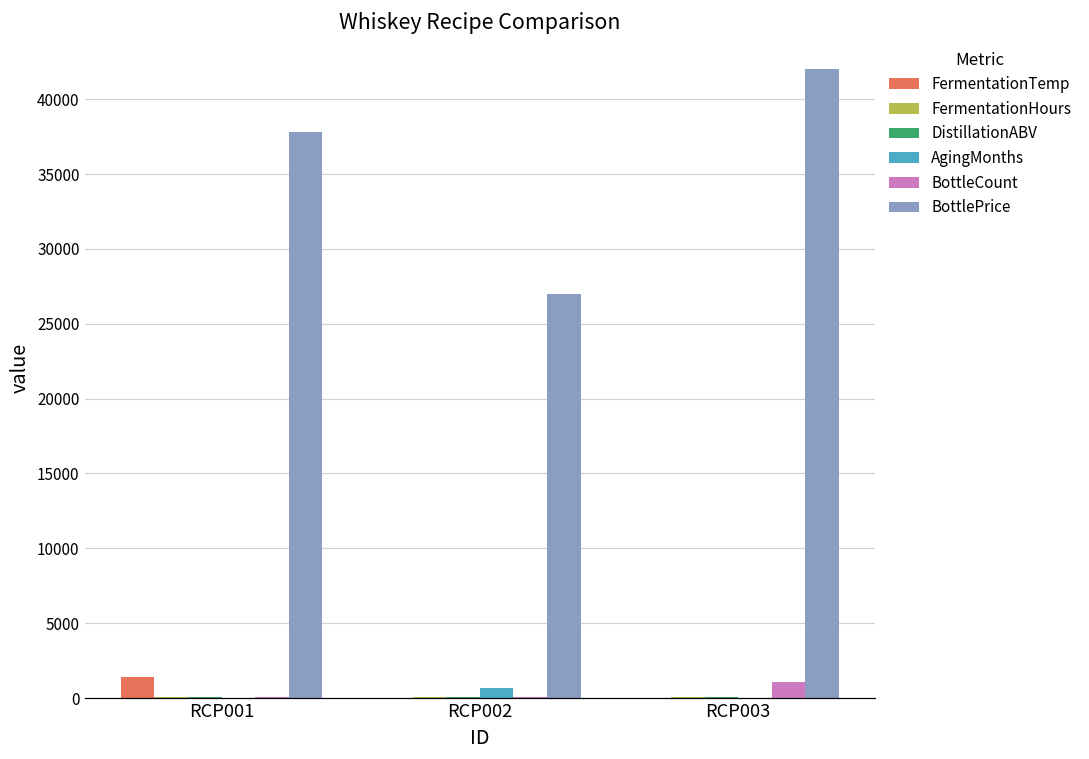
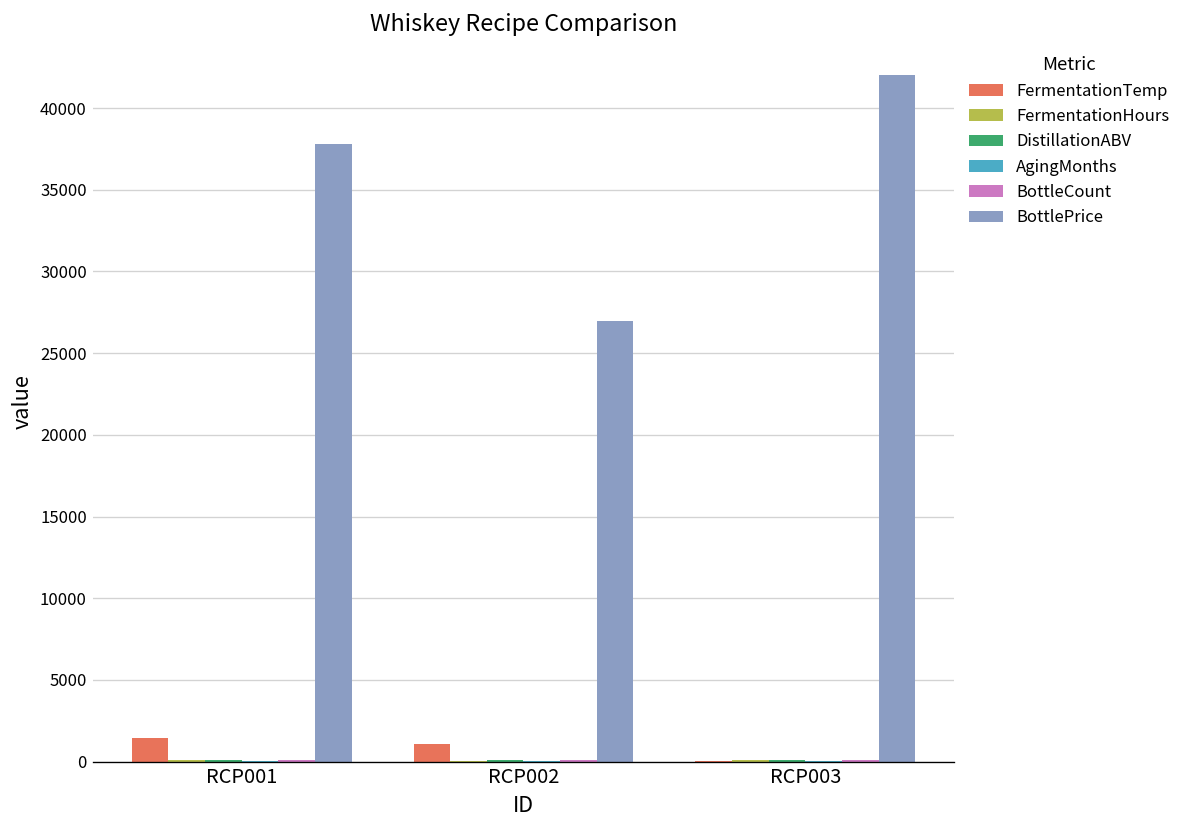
  {
    "FermentationTemp": {
      "RCP001": 1400,
-     "RCP002": 0
+     "RCP002": 1000
    },
    "AgingMonths": {
-     "RCP002": 700
+     "RCP002": 0
    },
    "BottleCount": {
-     "RCP003": 1000
+     "RCP003": 100
    },
    "BottlePrice": {
      "RCP001": 37800,
      "RCP002": 27000,
      "RCP003": 42000
    }
  }
